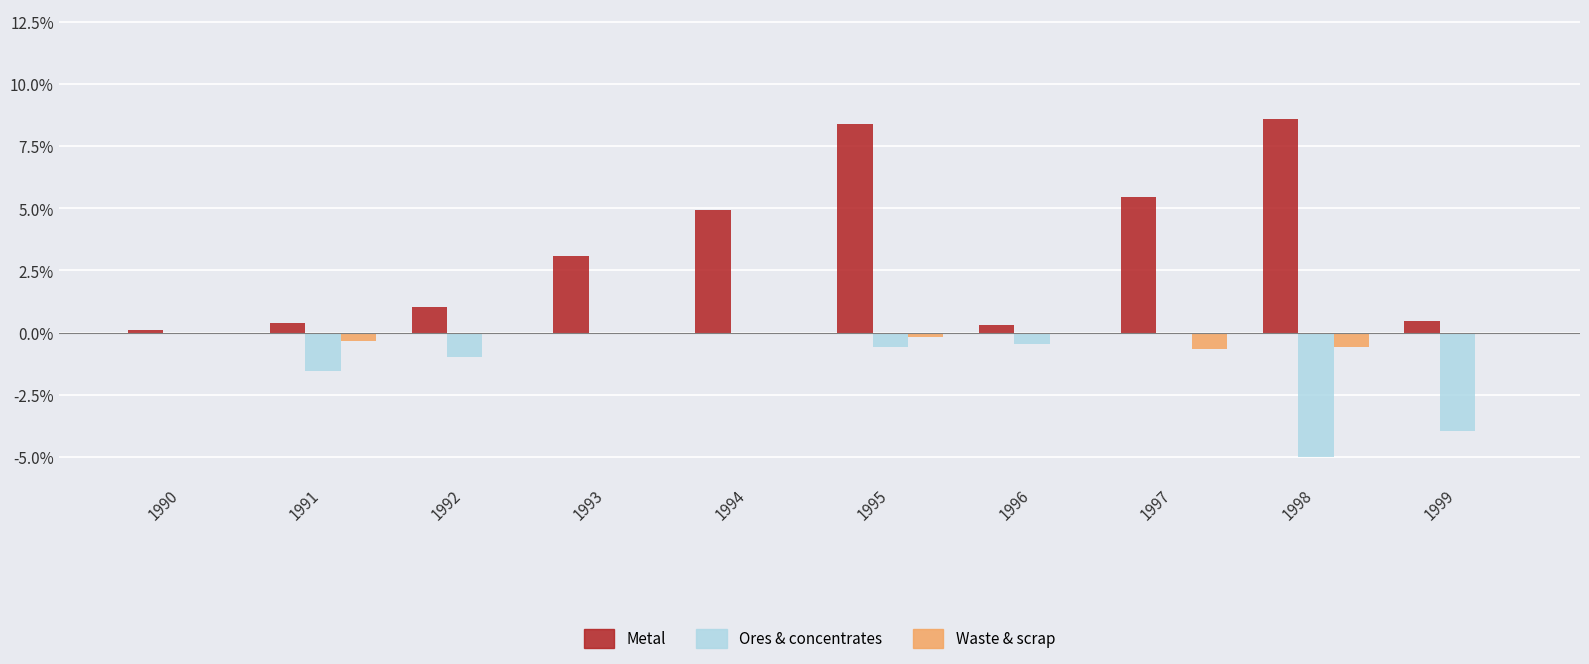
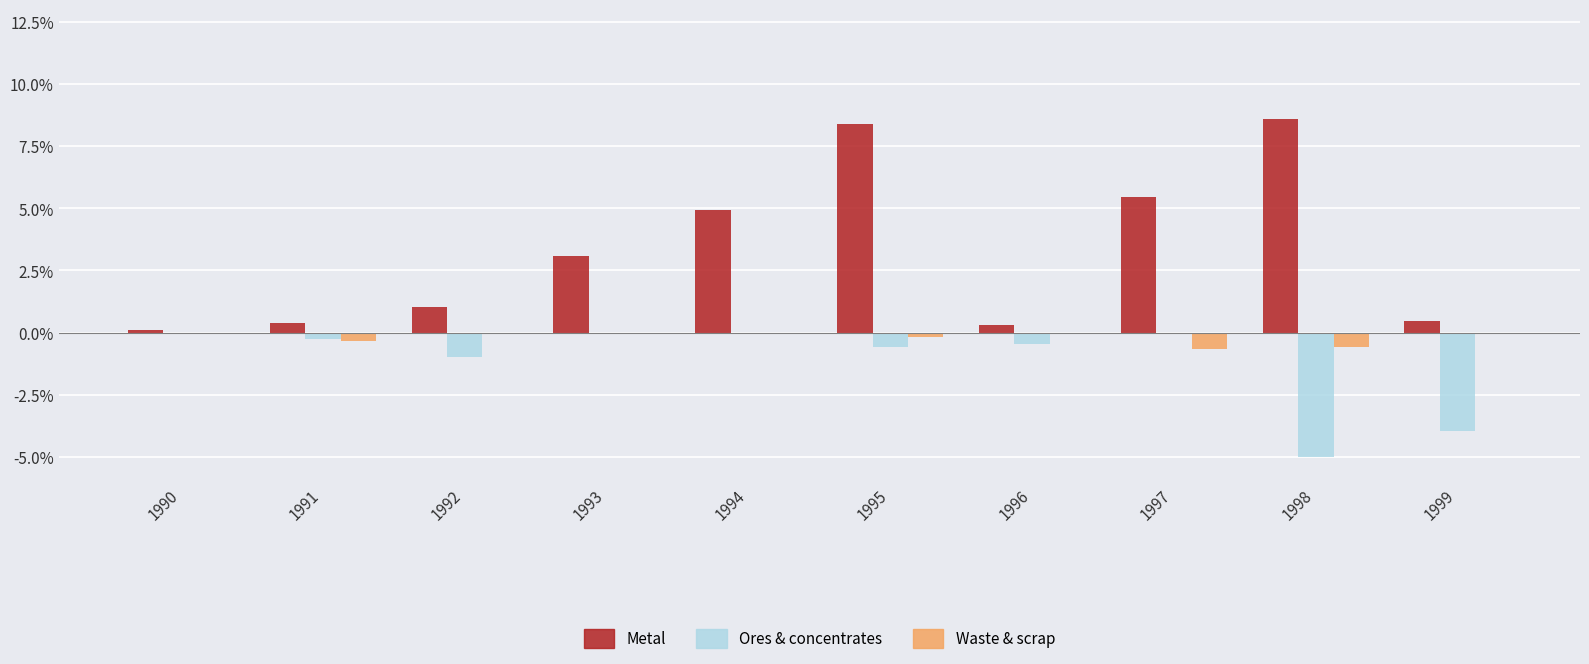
  {
    "Metal": {
      "1990": "0.1%",
      "1991": "0.4%",
      "1992": "1.0%",
      "1993": "3.1%",
      "1994": "4.9%",
      "1995": "8.4%",
      "1996": "0.3%",
      "1997": "5.5%",
      "1998": "8.6%",
      "1999": "0.5%"
    },
    "Ores & concentrates": {
      "1990": "0.0%",
-     "1991": "-1.5%",
+     "1991": "-0.3%",
      "1992": "-1.0%",
      "1993": "0.0%",
      "1994": "0.0%",
      "1995": "-0.6%",
      "1996": "-0.5%",
      "1997": "0.0%",
      "1998": "-5.0%",
      "1999": "-3.9%"
    },
    "Waste & scrap": {
      "1991": "-0.3%",
      "1992": "0.0%",
      "1993": "0.0%",
      "1994": "0.0%",
      "1995": "-0.2%",
      "1996": "0.0%",
      "1997": "-0.6%",
      "1998": "-0.6%",
      "1999": "0.0%"
    }
  }
